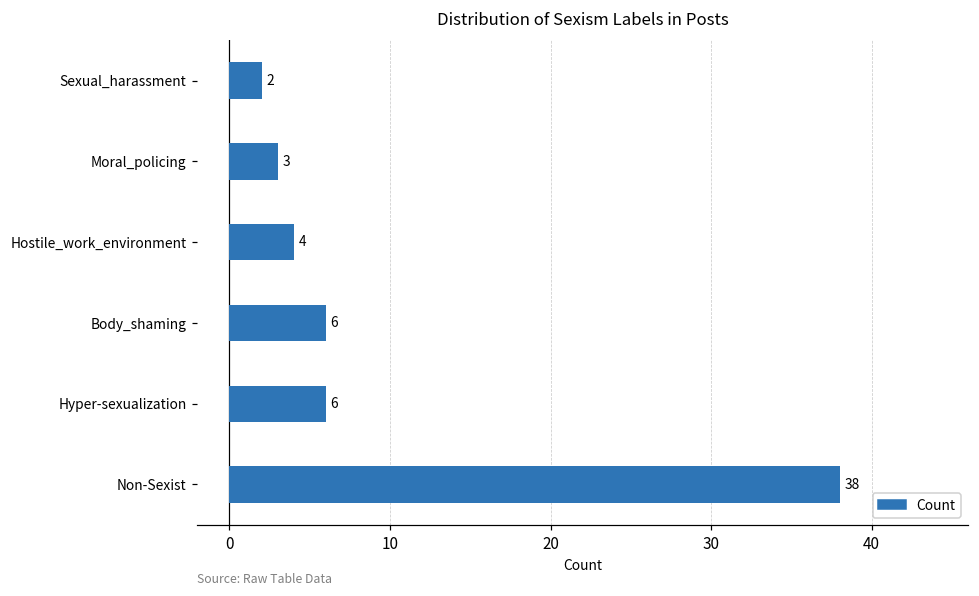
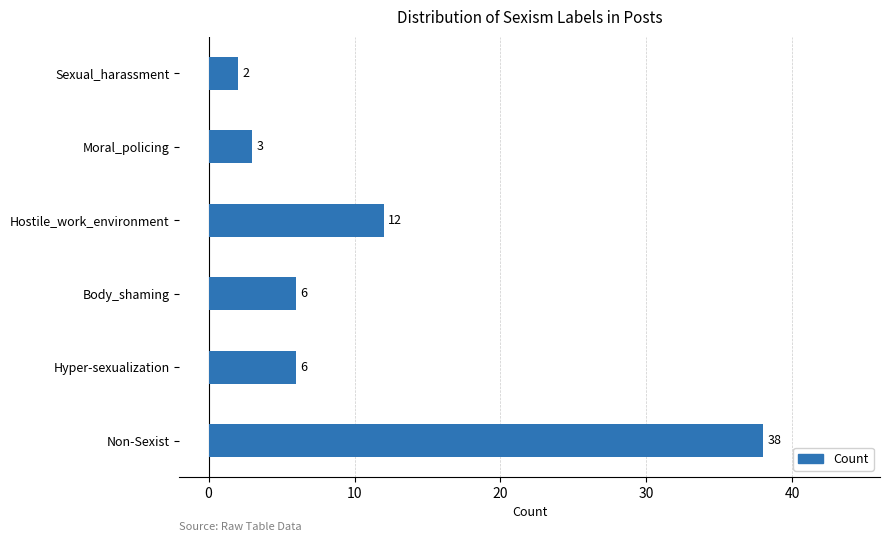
  {
    "Sexual_harassment": 2,
    "Moral_policing": 3,
-   "Hostile_work_environment": 4,
+   "Hostile_work_environment": 12,
    "Body_shaming": 6,
    "Hyper-sexualization": 6,
    "Non-Sexist": 38
  }
